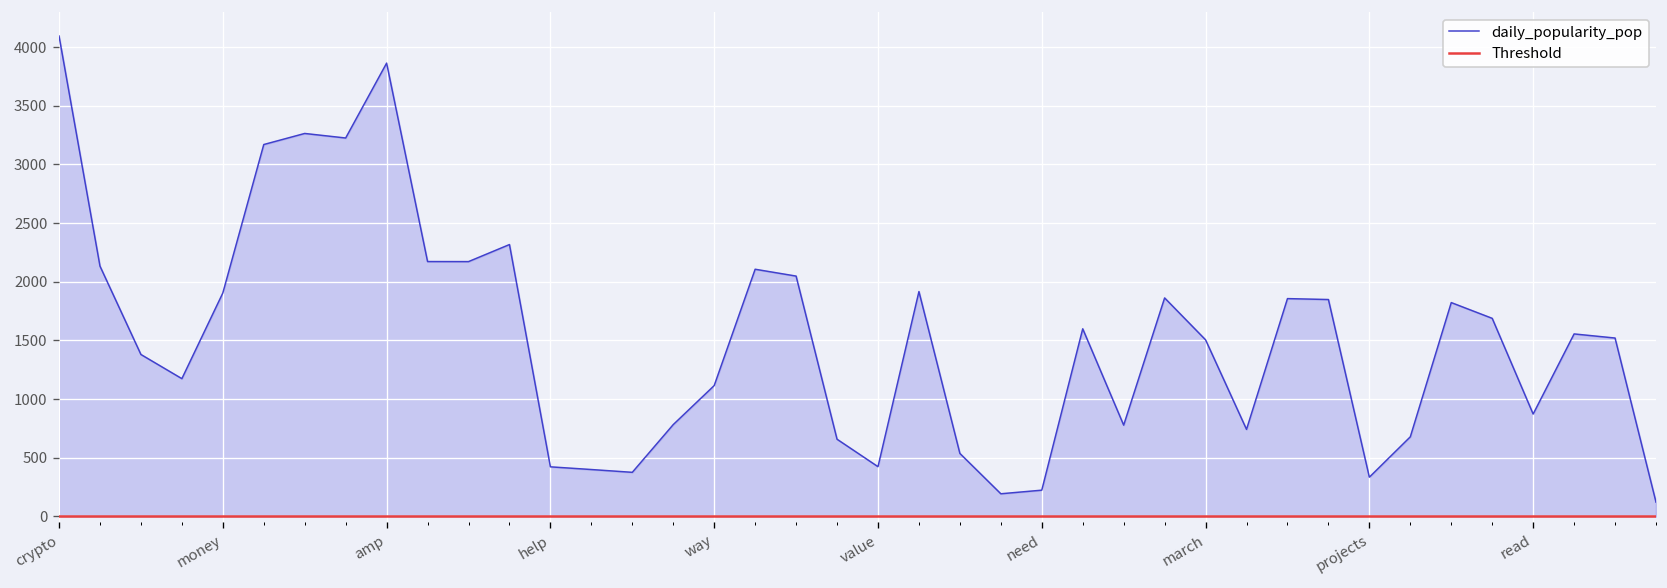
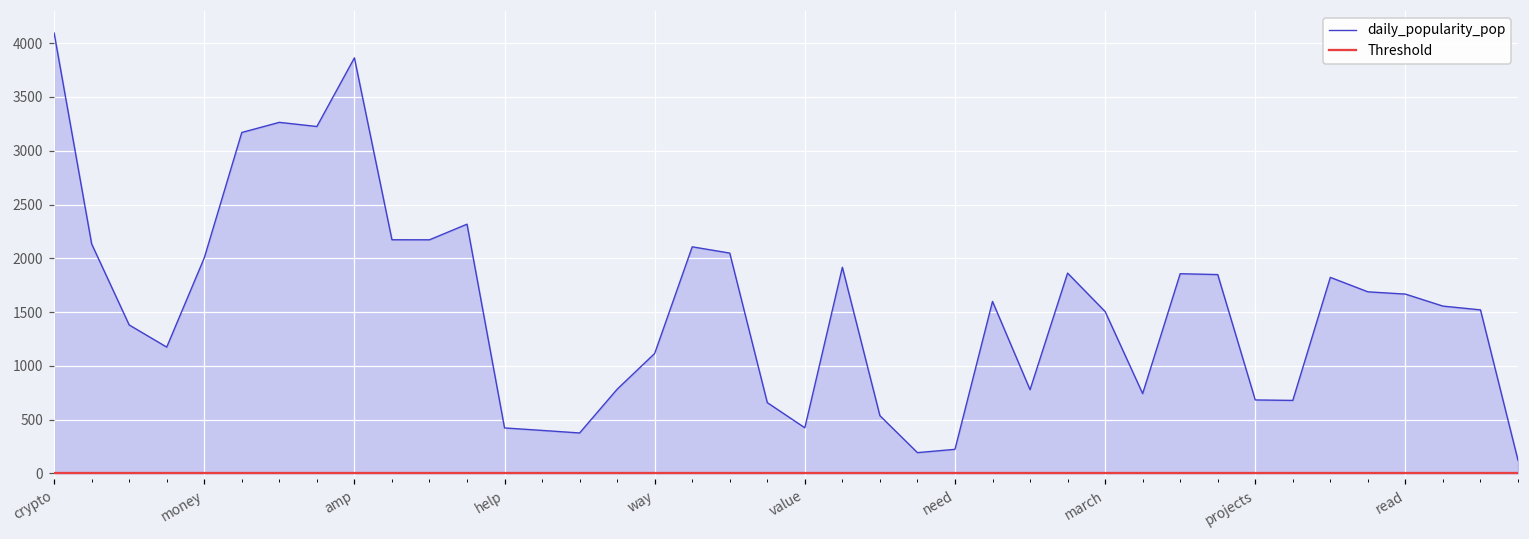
  {
    "crypto": 4100,
-   "money": 1900,
+   "money": 2000,
    "amp": 3900,
    "help": 400,
    "way": 1100,
    "value": 400,
    "need": 200,
    "march": 1500,
-   "projects": 300,
-   "read": 900
+   "projects": 700,
+   "read": 1700
  }
